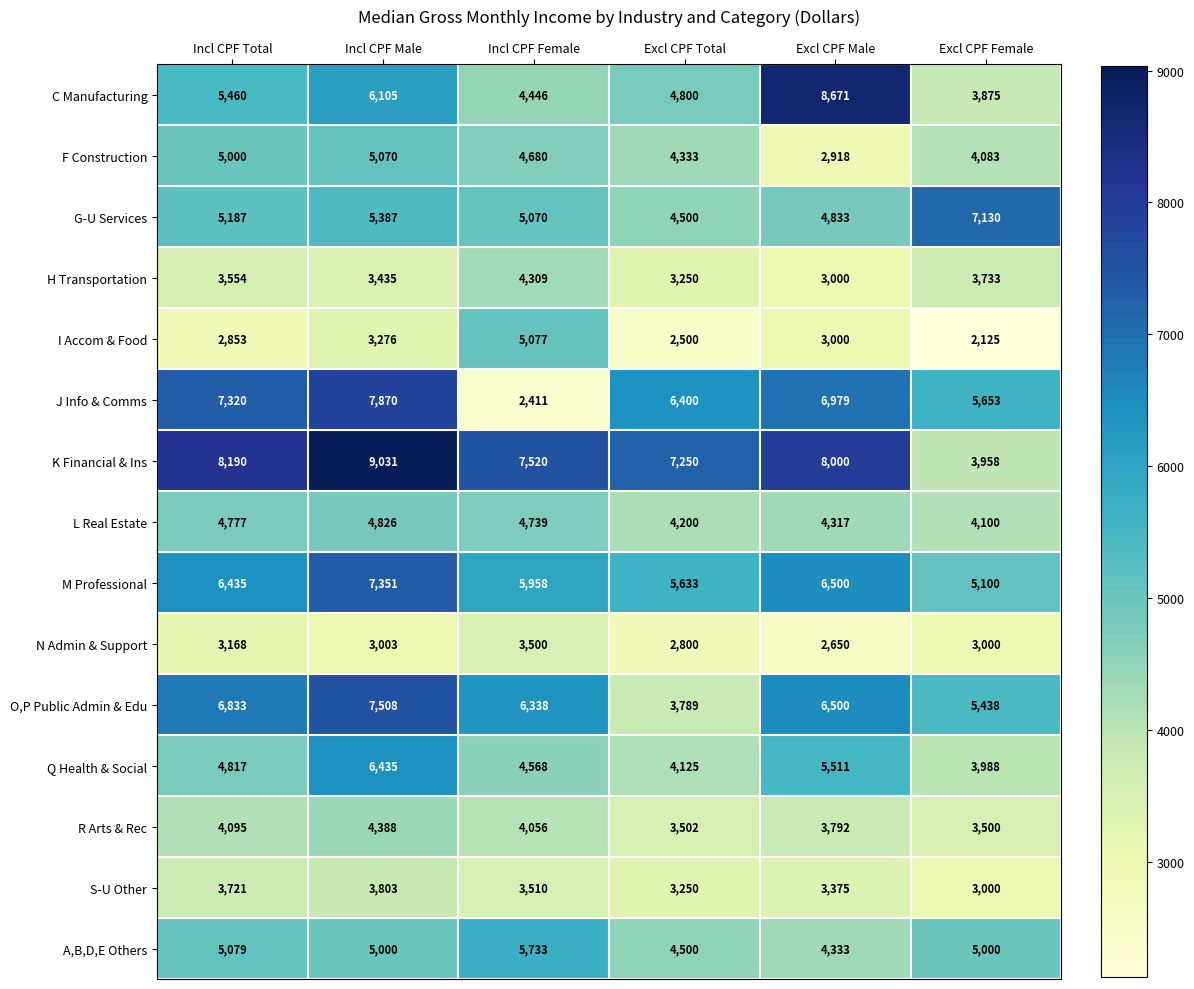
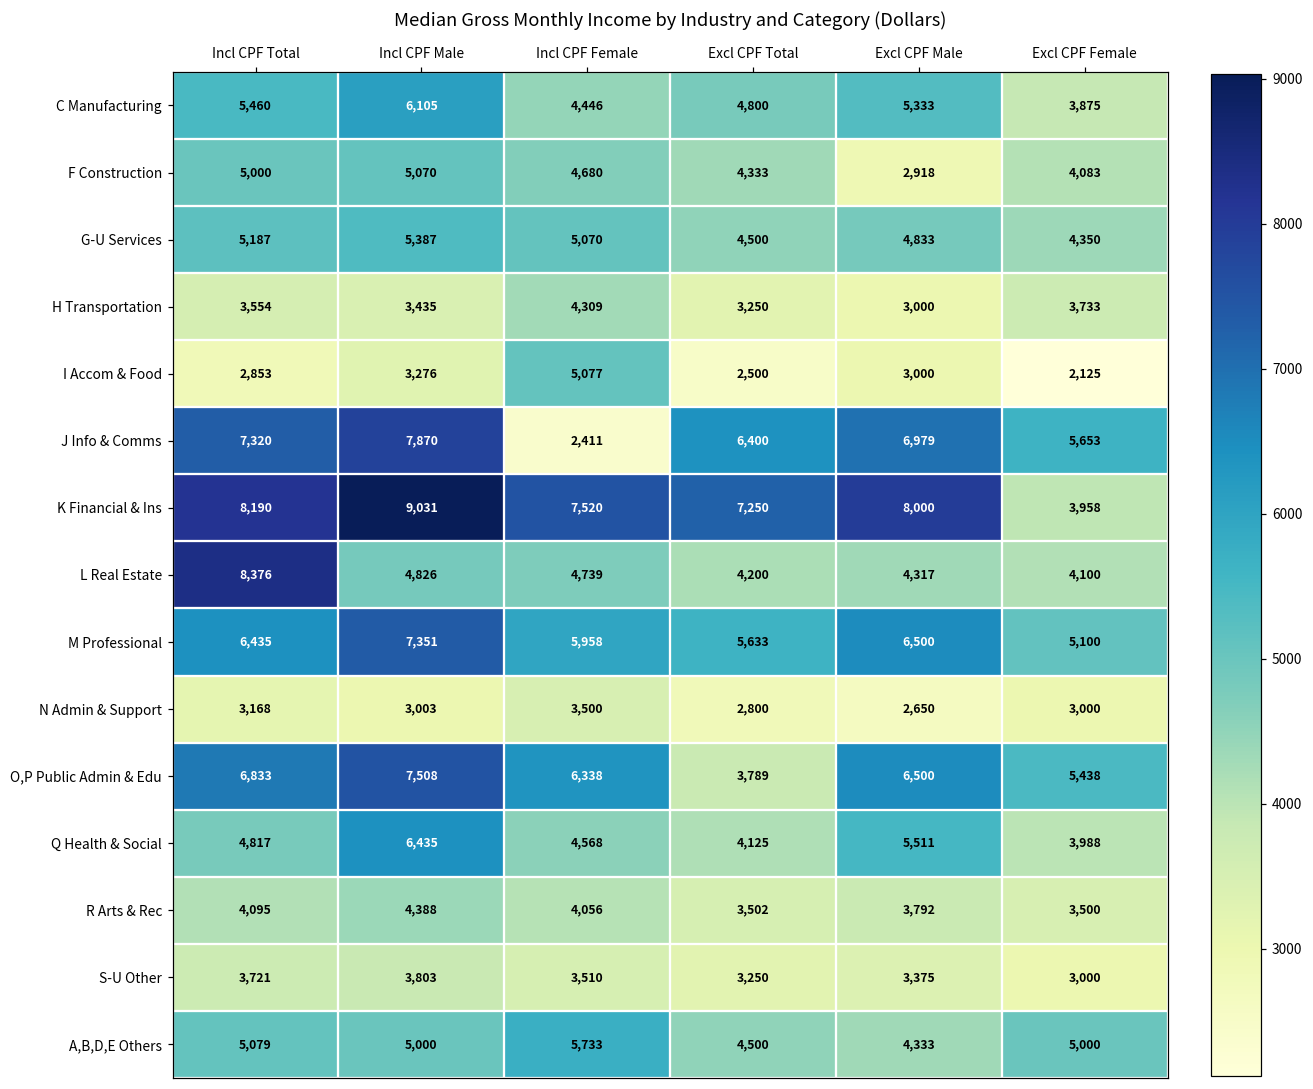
  {
    "C Manufacturing": {
      "Incl CPF Total": "5,460",
      "Incl CPF Male": "6,105",
      "Incl CPF Female": "4,446",
      "Excl CPF Total": "4,800",
-     "Excl CPF Male": "8,671",
+     "Excl CPF Male": "5,333",
      "Excl CPF Female": "3,875"
    },
    "F Construction": {
      "Incl CPF Total": "5,000",
      "Incl CPF Male": "5,070",
      "Incl CPF Female": "4,680",
      "Excl CPF Total": "4,333",
      "Excl CPF Male": "2,918",
      "Excl CPF Female": "4,083"
    },
    "G-U Services": {
      "Incl CPF Total": "5,187",
      "Incl CPF Male": "5,387",
      "Incl CPF Female": "5,070",
      "Excl CPF Total": "4,500",
      "Excl CPF Male": "4,833",
-     "Excl CPF Female": "7,130"
+     "Excl CPF Female": "4,350"
    },
    "H Transportation": {
      "Incl CPF Total": "3,554",
      "Incl CPF Male": "3,435",
      "Incl CPF Female": "4,309",
      "Excl CPF Total": "3,250",
      "Excl CPF Male": "3,000",
      "Excl CPF Female": "3,733"
    },
    "I Accom & Food": {
      "Incl CPF Total": "2,853",
      "Incl CPF Male": "3,276",
      "Incl CPF Female": "5,077",
      "Excl CPF Total": "2,500",
      "Excl CPF Male": "3,000",
      "Excl CPF Female": "2,125"
    },
    "J Info & Comms": {
      "Incl CPF Total": "7,320",
      "Incl CPF Male": "7,870",
      "Incl CPF Female": "2,411",
      "Excl CPF Total": "6,400",
      "Excl CPF Male": "6,979",
      "Excl CPF Female": "5,653"
    },
    "K Financial & Ins": {
      "Incl CPF Total": "8,190",
      "Incl CPF Male": "9,031",
      "Incl CPF Female": "7,520",
      "Excl CPF Total": "7,250",
      "Excl CPF Male": "8,000",
      "Excl CPF Female": "3,958"
    },
    "L Real Estate": {
-     "Incl CPF Total": "4,777",
+     "Incl CPF Total": "8,376",
      "Incl CPF Male": "4,826",
      "Incl CPF Female": "4,739",
      "Excl CPF Total": "4,200",
      "Excl CPF Male": "4,317",
      "Excl CPF Female": "4,100"
    },
    "M Professional": {
      "Incl CPF Total": "6,435",
      "Incl CPF Male": "7,351",
      "Incl CPF Female": "5,958",
      "Excl CPF Total": "5,633",
      "Excl CPF Male": "6,500",
      "Excl CPF Female": "5,100"
    },
    "N Admin & Support": {
      "Incl CPF Total": "3,168",
      "Incl CPF Male": "3,003",
      "Incl CPF Female": "3,500",
      "Excl CPF Total": "2,800",
      "Excl CPF Male": "2,650",
      "Excl CPF Female": "3,000"
    },
    "O,P Public Admin & Edu": {
      "Incl CPF Total": "6,833",
      "Incl CPF Male": "7,508",
      "Incl CPF Female": "6,338",
      "Excl CPF Total": "3,789",
      "Excl CPF Male": "6,500",
      "Excl CPF Female": "5,438"
    },
    "Q Health & Social": {
      "Incl CPF Total": "4,817",
      "Incl CPF Male": "6,435",
      "Incl CPF Female": "4,568",
      "Excl CPF Total": "4,125",
      "Excl CPF Male": "5,511",
      "Excl CPF Female": "3,988"
    },
    "R Arts & Rec": {
      "Incl CPF Total": "4,095",
      "Incl CPF Male": "4,388",
      "Incl CPF Female": "4,056",
      "Excl CPF Total": "3,502",
      "Excl CPF Male": "3,792",
      "Excl CPF Female": "3,500"
    },
    "S-U Other": {
      "Incl CPF Total": "3,721",
      "Incl CPF Male": "3,803",
      "Incl CPF Female": "3,510",
      "Excl CPF Total": "3,250",
      "Excl CPF Male": "3,375",
      "Excl CPF Female": "3,000"
    },
    "A,B,D,E Others": {
      "Incl CPF Total": "5,079",
      "Incl CPF Male": "5,000",
      "Incl CPF Female": "5,733",
      "Excl CPF Total": "4,500",
      "Excl CPF Male": "4,333",
      "Excl CPF Female": "5,000"
    }
  }
